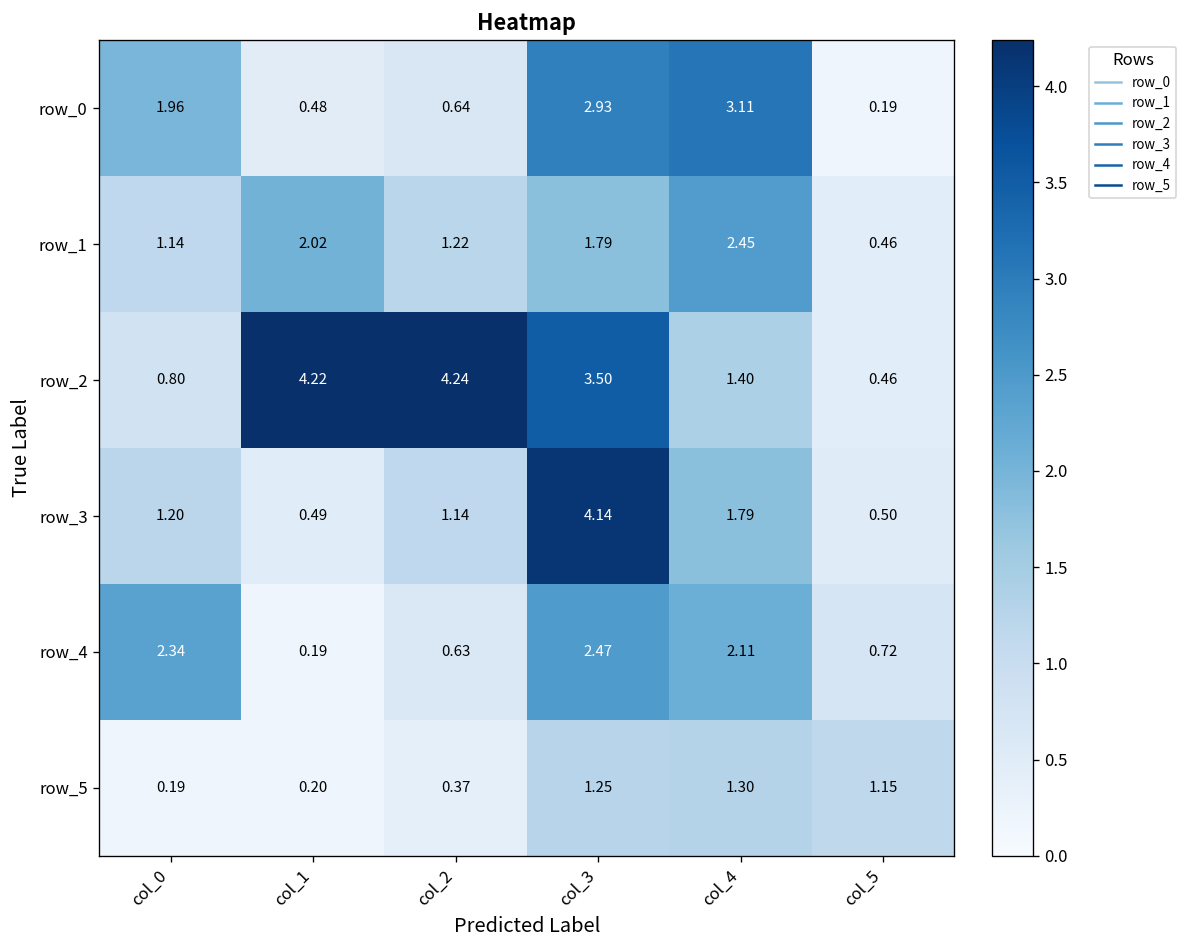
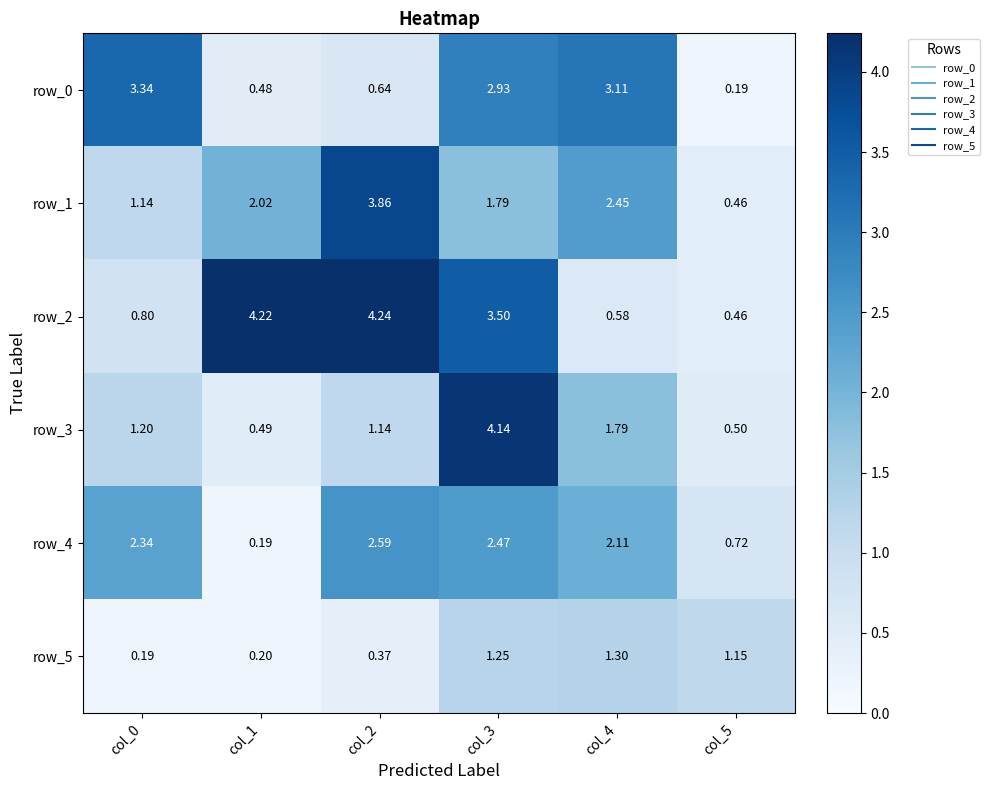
  {
    "row_0": {
-     "col_0": 1.96,
+     "col_0": 3.34,
      "col_1": 0.48,
      "col_2": 0.64,
      "col_3": 2.93,
      "col_4": 3.11,
      "col_5": 0.19
    },
    "row_1": {
      "col_0": 1.14,
      "col_1": 2.02,
-     "col_2": 1.22,
+     "col_2": 3.86,
      "col_3": 1.79,
      "col_4": 2.45,
      "col_5": 0.46
    },
    "row_2": {
      "col_0": 0.80,
      "col_1": 4.22,
      "col_2": 4.24,
      "col_3": 3.50,
-     "col_4": 1.40,
+     "col_4": 0.58,
      "col_5": 0.46
    },
    "row_3": {
      "col_0": 1.20,
      "col_1": 0.49,
      "col_2": 1.14,
      "col_3": 4.14,
      "col_4": 1.79,
      "col_5": 0.50
    },
    "row_4": {
      "col_0": 2.34,
      "col_1": 0.19,
-     "col_2": 0.63,
+     "col_2": 2.59,
      "col_3": 2.47,
      "col_4": 2.11,
      "col_5": 0.72
    },
    "row_5": {
      "col_0": 0.19,
      "col_1": 0.20,
      "col_2": 0.37,
      "col_3": 1.25,
      "col_4": 1.30,
      "col_5": 1.15
    }
  }
